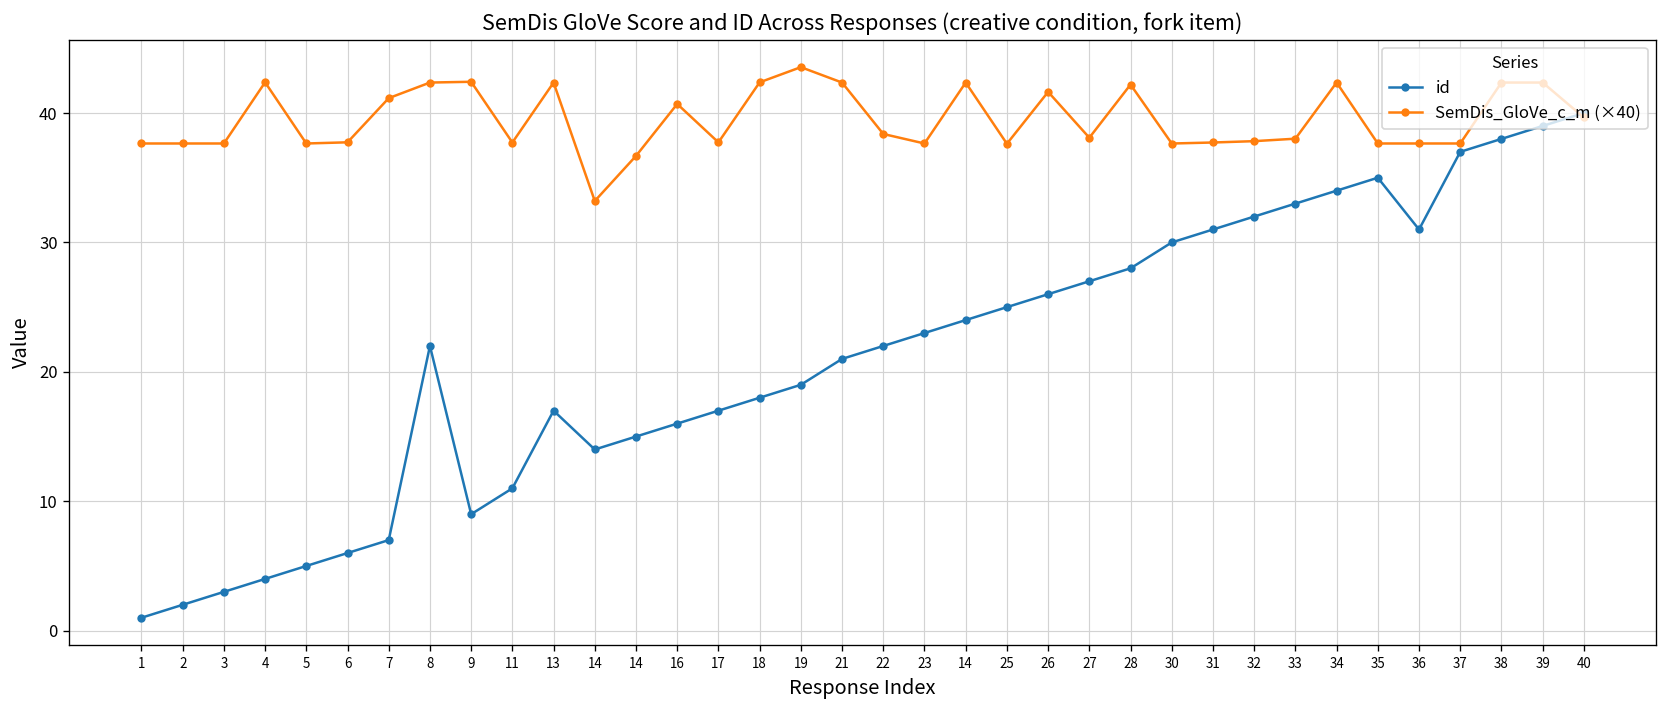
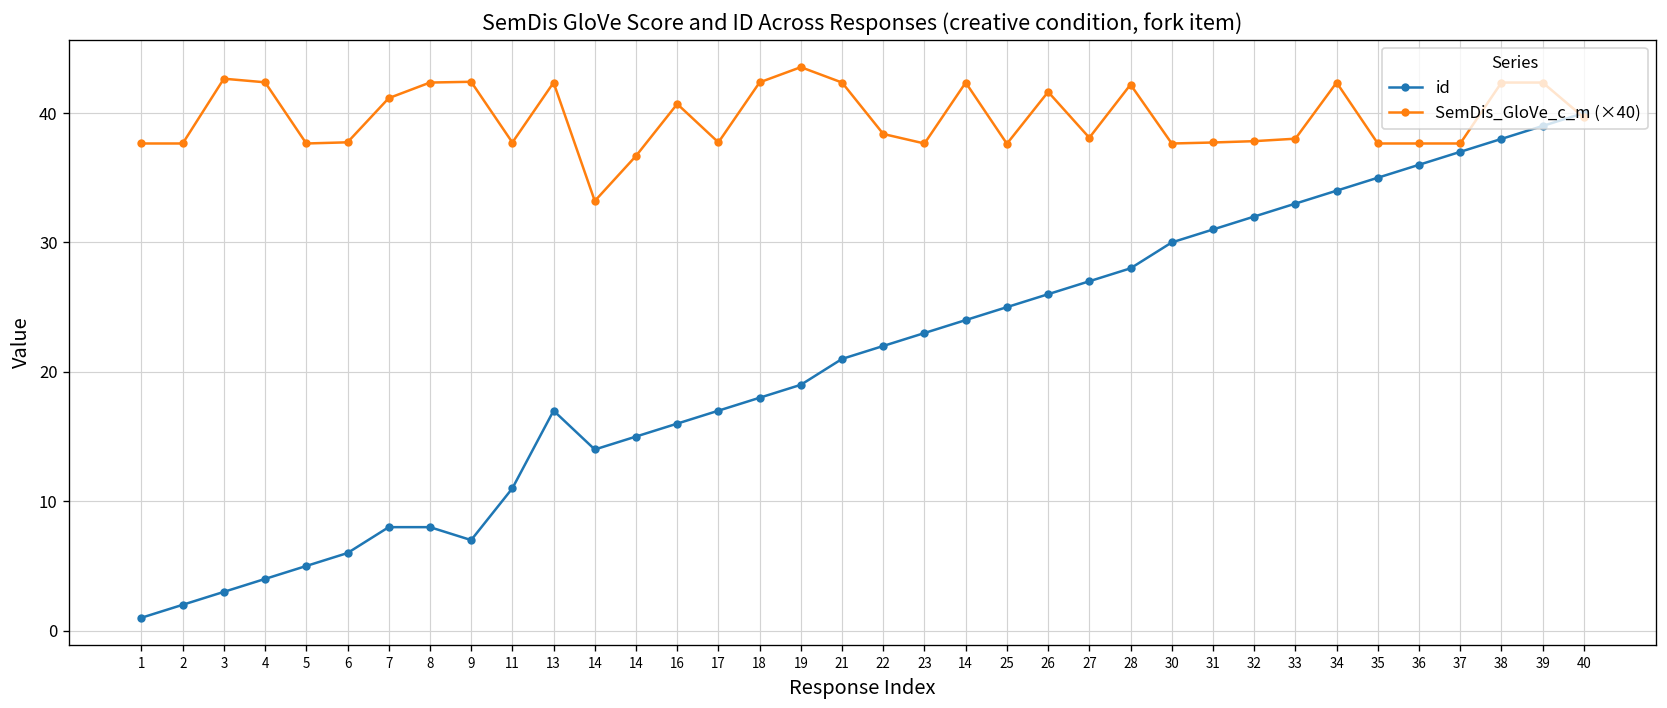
  {
    "id": {
      "1": 1,
      "2": 2,
      "3": 3,
      "4": 4,
      "5": 5,
      "6": 6,
-     "7": 7,
-     "8": 22,
-     "9": 9,
+     "7": 8,
+     "8": 8,
+     "9": 7,
      "11": 11,
      "13": 17,
      "16": 16,
      "17": 17,
      "18": 18,
      "19": 19,
      "21": 21,
      "22": 22,
      "23": 23,
      "25": 25,
      "26": 26,
      "27": 27,
      "28": 28,
      "30": 30,
      "31": 31,
      "32": 32,
      "33": 33,
      "34": 34,
      "35": 35,
-     "36": 31,
+     "36": 36,
      "37": 37,
      "38": 38
    },
    "SemDis_GloVe_c_m (×40)": {
      "1": 37.6,
      "2": 37.6,
-     "3": 37.6,
+     "3": 42.7,
      "4": 42.4,
      "5": 37.6,
      "6": 37.7,
      "7": 41.1,
      "8": 42.4,
      "9": 42.4,
      "11": 37.7,
      "13": 42.4,
      "16": 40.7,
      "17": 37.7,
      "18": 42.4,
      "19": 43.5,
      "21": 42.4,
      "22": 38.4,
      "23": 37.6,
      "25": 37.6,
      "26": 41.6,
      "27": 38.1,
      "28": 42.2,
      "30": 37.6,
      "31": 37.7,
      "32": 37.8,
      "33": 38.0,
      "34": 42.4,
      "35": 37.6,
      "36": 37.6,
      "37": 37.6
    }
  }
